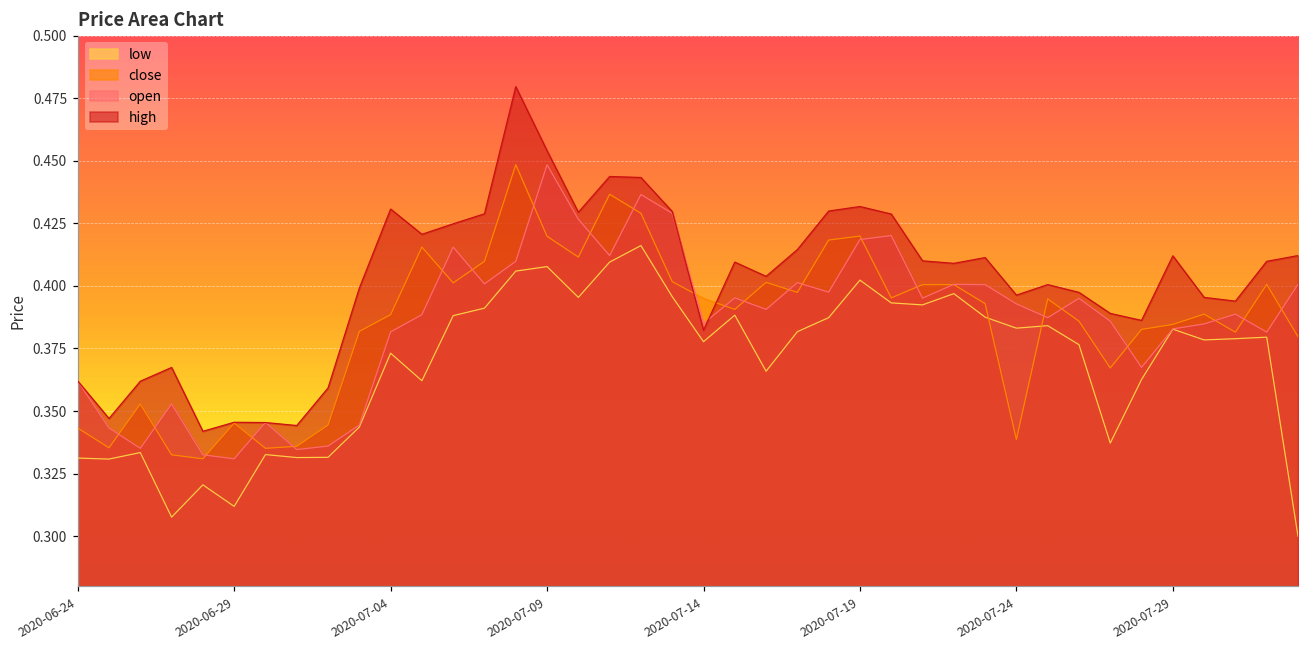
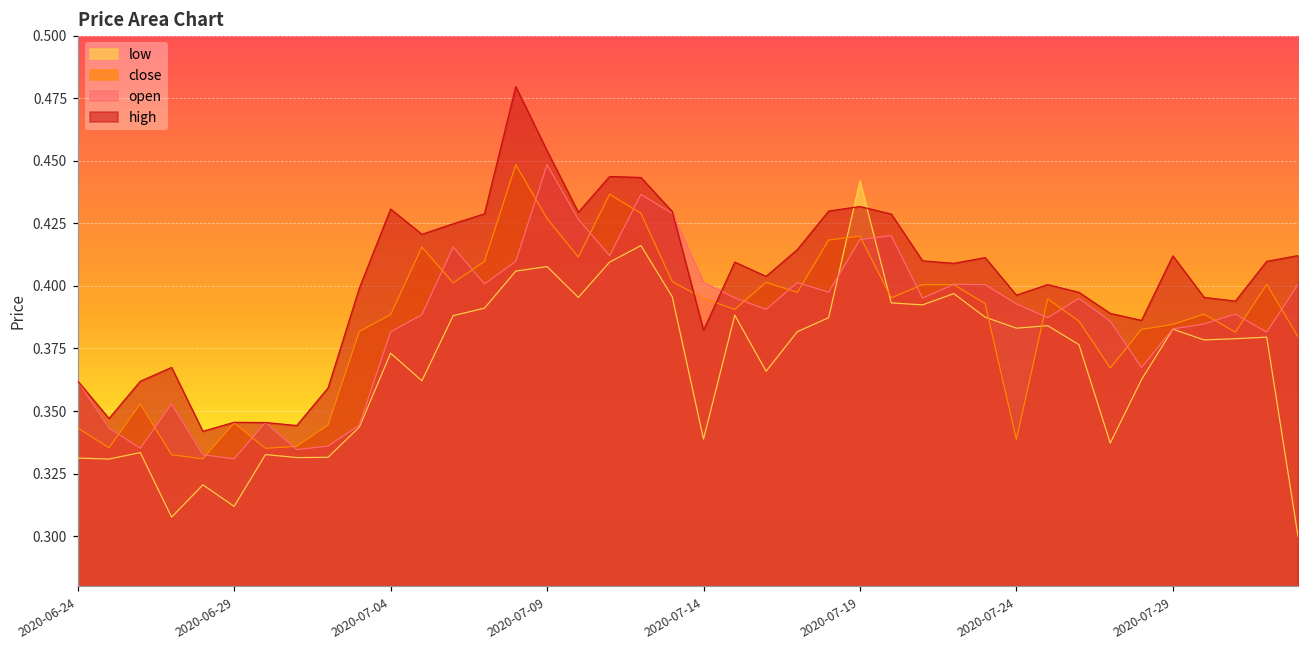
  {
    "low": {
      "2020-06-24": 0.331,
      "2020-06-29": 0.312,
      "2020-07-04": 0.373,
      "2020-07-09": 0.408,
-     "2020-07-14": 0.378,
-     "2020-07-19": 0.402,
+     "2020-07-14": 0.339,
+     "2020-07-19": 0.442,
      "2020-07-24": 0.383
    },
    "close": {
      "2020-06-24": 0.343,
      "2020-07-04": 0.389,
-     "2020-07-09": 0.420,
+     "2020-07-09": 0.427,
      "2020-07-14": 0.395,
      "2020-07-19": 0.420,
      "2020-07-24": 0.339,
      "2020-07-29": 0.385
    },
    "open": {
      "2020-06-29": 0.331,
      "2020-07-04": 0.382,
      "2020-07-09": 0.448,
-     "2020-07-14": 0.385,
+     "2020-07-14": 0.401,
      "2020-07-19": 0.419,
      "2020-07-24": 0.393
    },
    "high": {
      "2020-07-04": 0.431,
      "2020-07-09": 0.454,
      "2020-07-14": 0.382,
      "2020-07-19": 0.432,
      "2020-07-24": 0.396,
      "2020-07-29": 0.412
    }
  }
